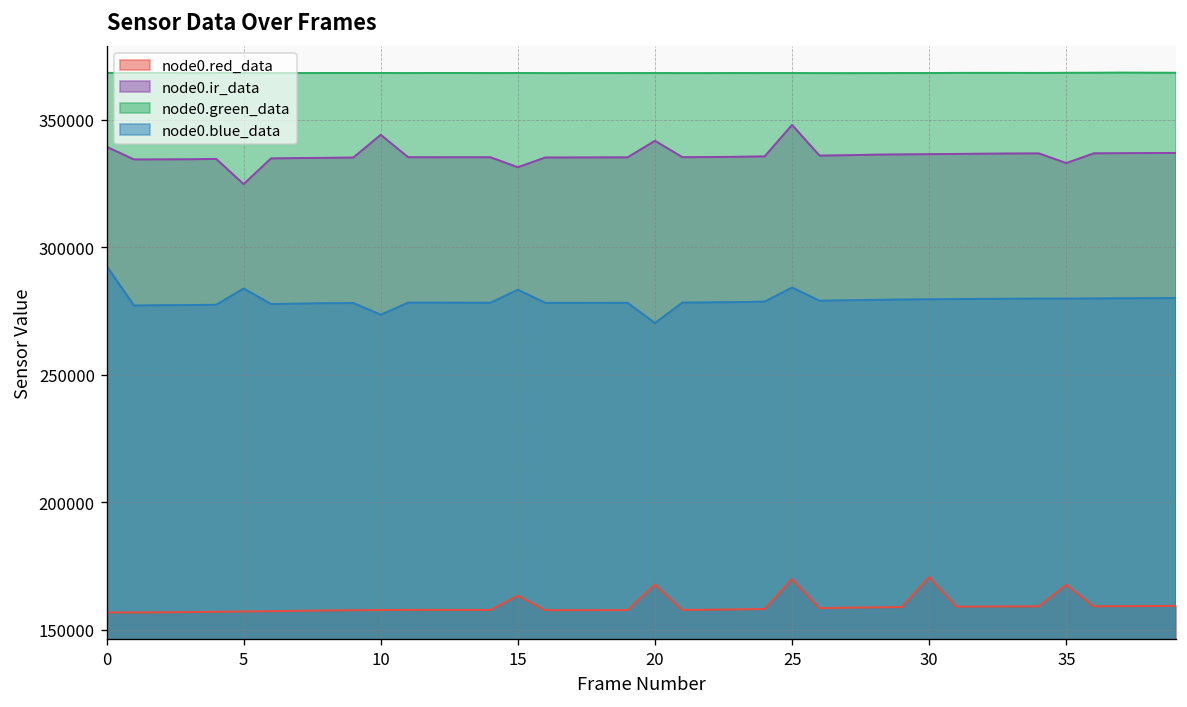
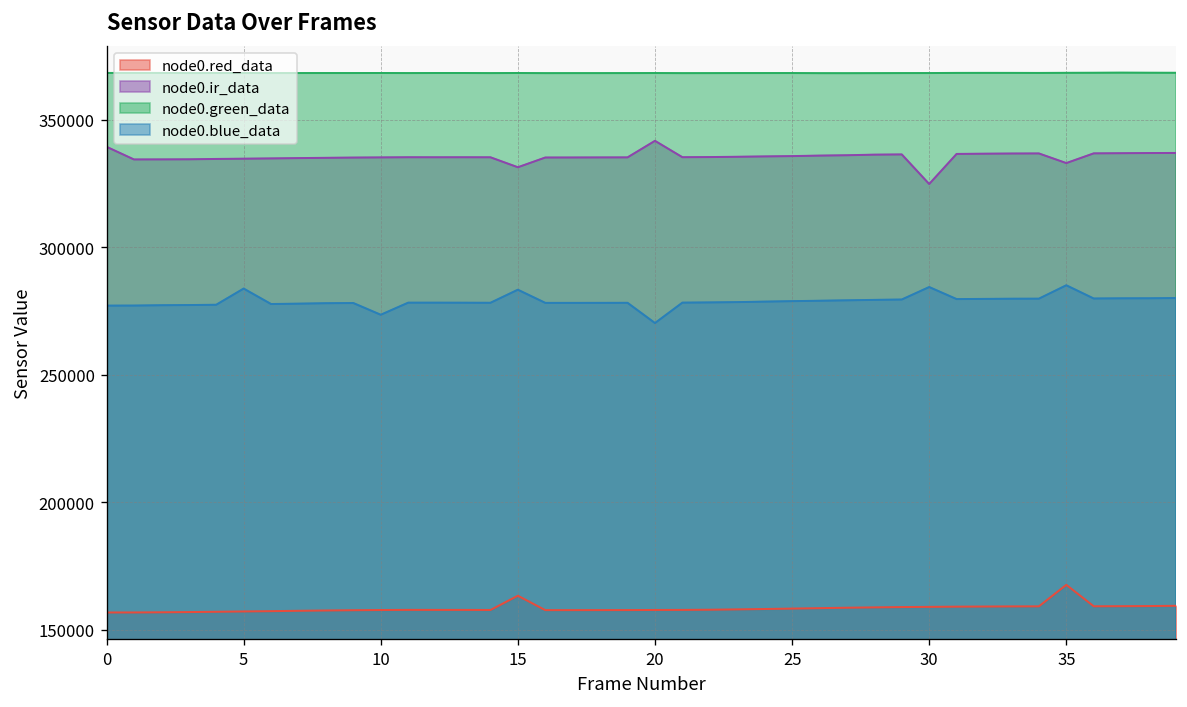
  {
    "node0.red_data": {
      "0": 157000,
      "5": 157000,
      "10": 158000,
      "15": 163000,
-     "20": 168000,
-     "25": 170000,
-     "30": 171000,
+     "20": 158000,
+     "25": 158000,
+     "30": 159000,
      "35": 168000
    },
    "node0.ir_data": {
      "0": 339000,
-     "5": 325000,
-     "10": 344000,
+     "5": 335000,
+     "10": 335000,
      "15": 331000,
      "20": 342000,
-     "25": 348000,
-     "30": 337000,
+     "25": 336000,
+     "30": 325000,
      "35": 333000
    },
    "node0.green_data": {
      "0": 368000,
      "10": 368000,
      "15": 368000,
      "20": 368000,
      "25": 368000,
      "30": 368000,
      "35": 368000
    },
    "node0.blue_data": {
-     "0": 293000,
+     "0": 277000,
      "5": 284000,
      "10": 274000,
      "15": 283000,
      "20": 270000,
-     "25": 284000,
-     "30": 280000,
-     "35": 280000
+     "25": 279000,
+     "30": 284000,
+     "35": 285000
    }
  }
